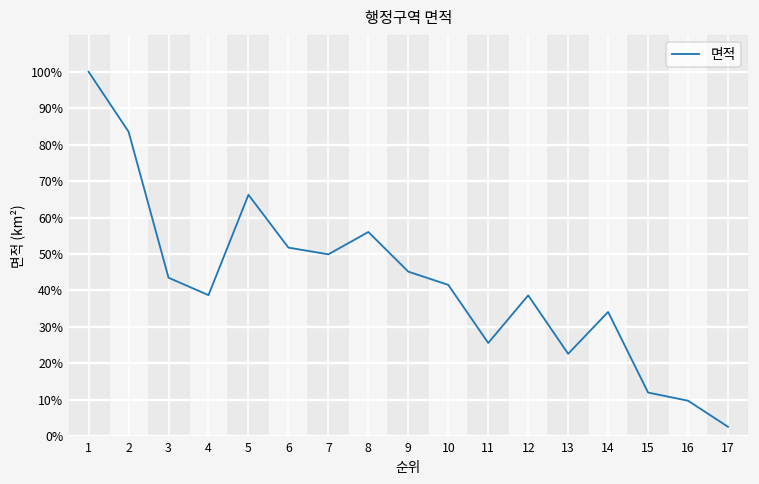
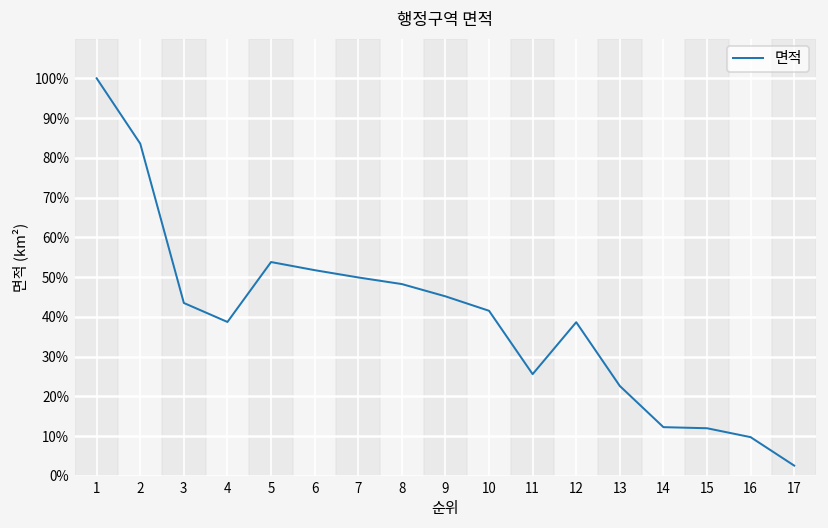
  {
    "1": "100%",
    "2": "84%",
    "3": "43%",
    "4": "39%",
-   "5": "66%",
+   "5": "54%",
    "6": "52%",
    "7": "50%",
-   "8": "56%",
+   "8": "48%",
    "9": "45%",
    "10": "42%",
    "11": "26%",
    "12": "39%",
    "13": "23%",
-   "14": "34%",
+   "14": "12%",
    "15": "12%",
    "16": "10%",
    "17": "3%"
  }
